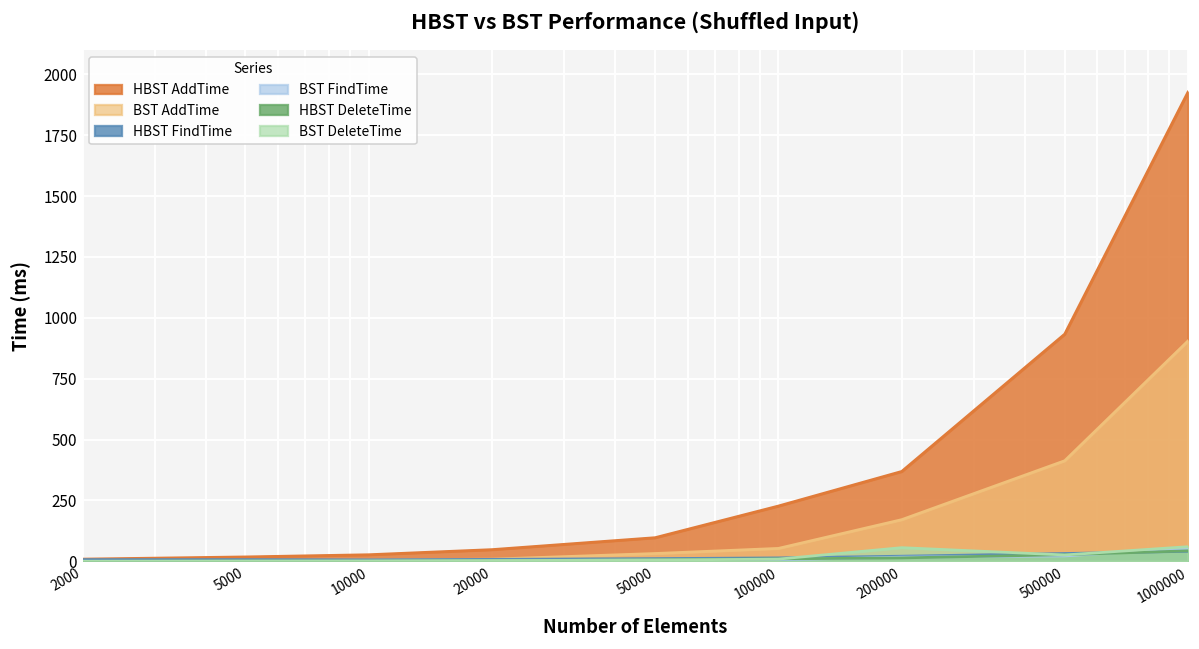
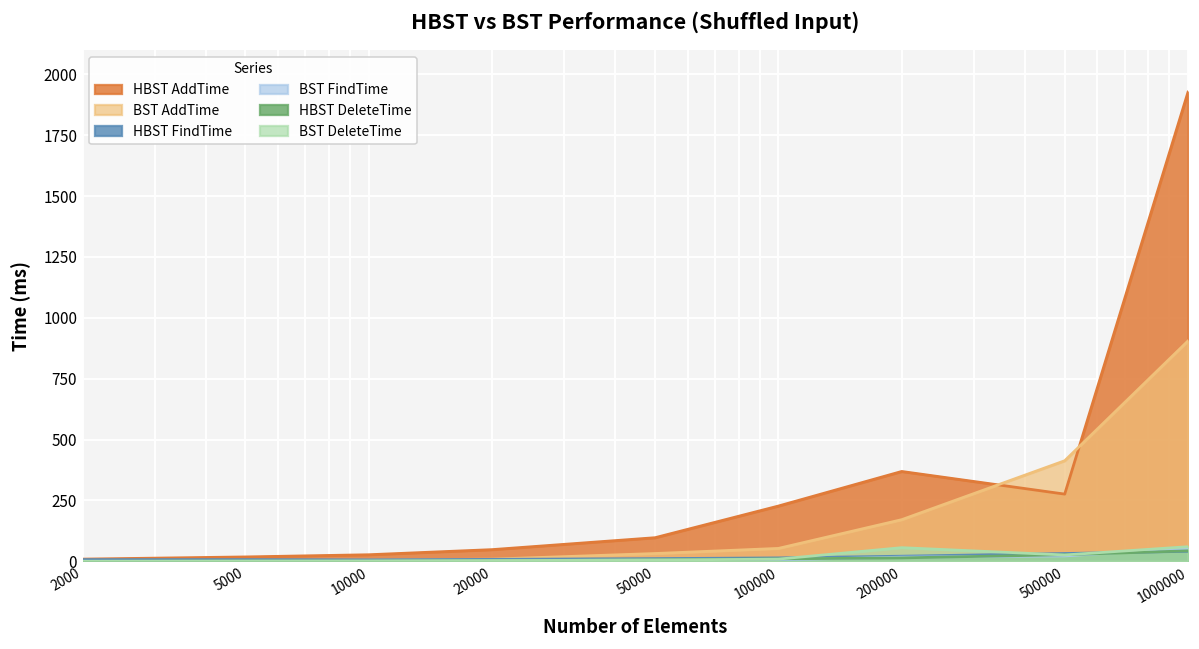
  {
    "HBST AddTime": {
      "10000": 30,
      "20000": 50,
      "50000": 100,
      "100000": 230,
      "200000": 370,
-     "500000": 930,
+     "500000": 280,
      "1000000": 1930
    },
    "BST AddTime": {
      "50000": 30,
      "100000": 50,
      "200000": 170,
      "500000": 410,
      "1000000": 910
    },
    "BST DeleteTime": {
      "200000": 60
    }
  }
